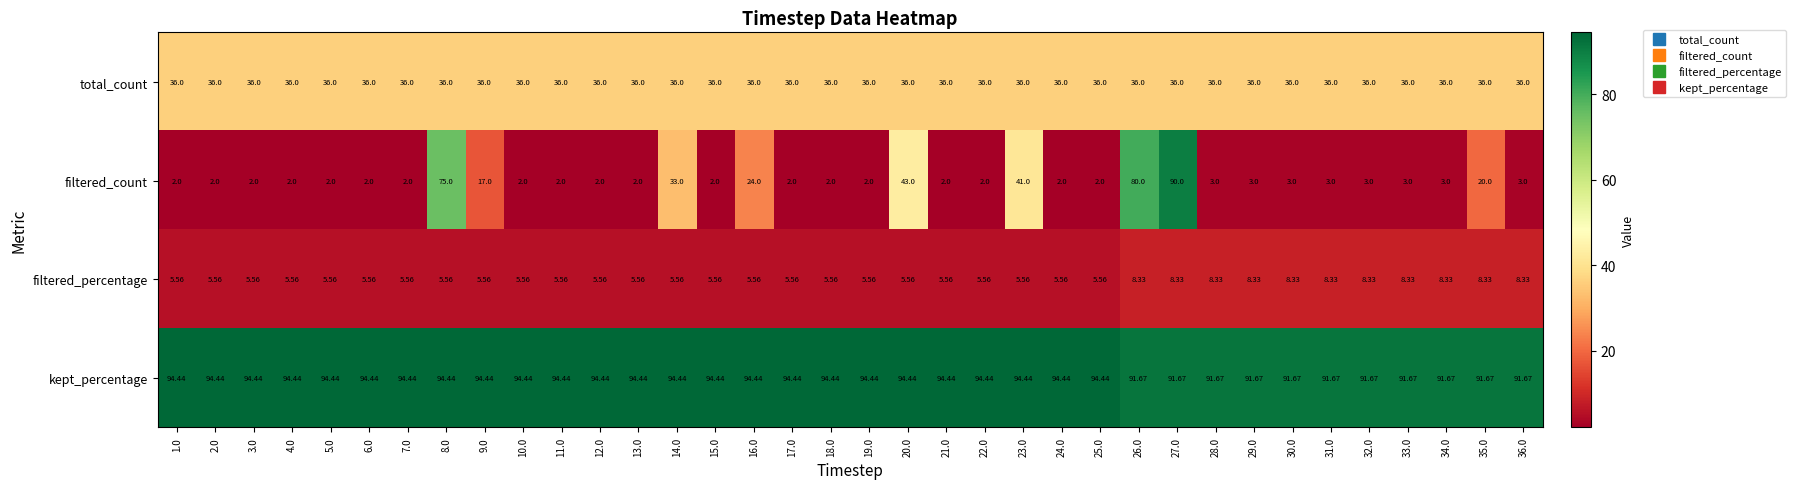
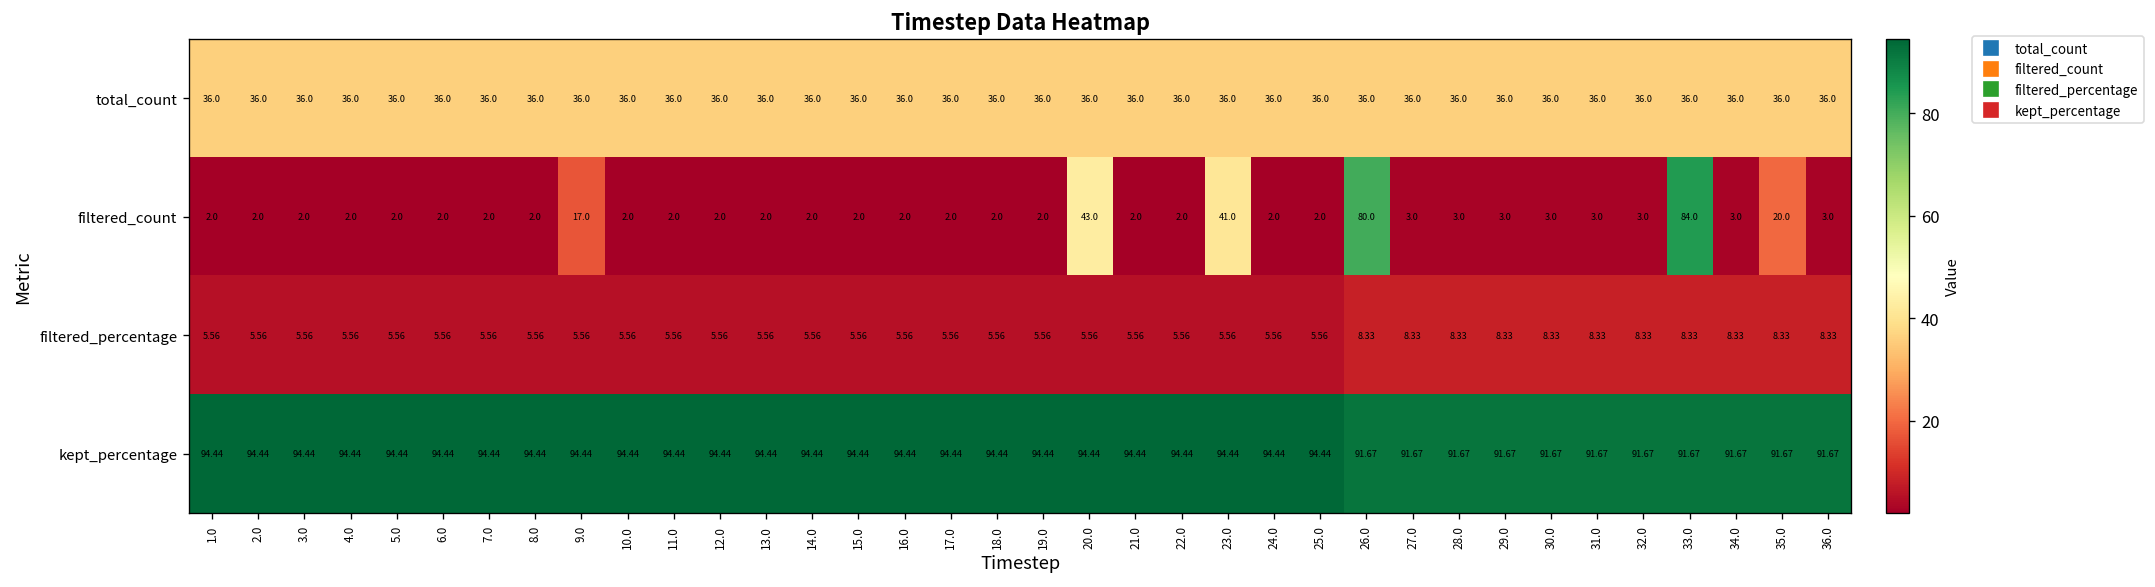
  {
    "total_count": {
      "1.0": 36.0,
      "2.0": 36.0,
      "3.0": 36.0,
      "4.0": 36.0,
      "5.0": 36.0,
      "6.0": 36.0,
      "7.0": 36.0,
      "8.0": 36.0,
      "9.0": 36.0,
      "10.0": 36.0,
      "11.0": 36.0,
      "12.0": 36.0,
      "13.0": 36.0,
      "14.0": 36.0,
      "15.0": 36.0,
      "16.0": 36.0,
      "17.0": 36.0,
      "18.0": 36.0,
      "19.0": 36.0,
      "20.0": 36.0,
      "21.0": 36.0,
      "22.0": 36.0,
      "23.0": 36.0,
      "24.0": 36.0,
      "25.0": 36.0,
      "26.0": 36.0,
      "27.0": 36.0,
      "28.0": 36.0,
      "29.0": 36.0,
      "30.0": 36.0,
      "31.0": 36.0,
      "32.0": 36.0,
      "33.0": 36.0,
      "34.0": 36.0,
      "35.0": 36.0,
      "36.0": 36.0
    },
    "filtered_count": {
      "1.0": 2.0,
      "2.0": 2.0,
      "3.0": 2.0,
      "4.0": 2.0,
      "5.0": 2.0,
      "6.0": 2.0,
      "7.0": 2.0,
-     "8.0": 75.0,
+     "8.0": 2.0,
      "9.0": 17.0,
      "10.0": 2.0,
      "11.0": 2.0,
      "12.0": 2.0,
      "13.0": 2.0,
-     "14.0": 33.0,
+     "14.0": 2.0,
      "15.0": 2.0,
-     "16.0": 24.0,
+     "16.0": 2.0,
      "17.0": 2.0,
      "18.0": 2.0,
      "19.0": 2.0,
      "20.0": 43.0,
      "21.0": 2.0,
      "22.0": 2.0,
      "23.0": 41.0,
      "24.0": 2.0,
      "25.0": 2.0,
      "26.0": 80.0,
-     "27.0": 90.0,
+     "27.0": 3.0,
      "28.0": 3.0,
      "29.0": 3.0,
      "30.0": 3.0,
      "31.0": 3.0,
      "32.0": 3.0,
-     "33.0": 3.0,
+     "33.0": 84.0,
      "34.0": 3.0,
      "35.0": 20.0,
      "36.0": 3.0
    },
    "filtered_percentage": {
      "1.0": 5.56,
      "2.0": 5.56,
      "3.0": 5.56,
      "4.0": 5.56,
      "5.0": 5.56,
      "6.0": 5.56,
      "7.0": 5.56,
      "8.0": 5.56,
      "9.0": 5.56,
      "10.0": 5.56,
      "11.0": 5.56,
      "12.0": 5.56,
      "13.0": 5.56,
      "14.0": 5.56,
      "15.0": 5.56,
      "16.0": 5.56,
      "17.0": 5.56,
      "18.0": 5.56,
      "19.0": 5.56,
      "20.0": 5.56,
      "21.0": 5.56,
      "22.0": 5.56,
      "23.0": 5.56,
      "24.0": 5.56,
      "25.0": 5.56,
      "26.0": 8.33,
      "27.0": 8.33,
      "28.0": 8.33,
      "29.0": 8.33,
      "30.0": 8.33,
      "31.0": 8.33,
      "32.0": 8.33,
      "33.0": 8.33,
      "34.0": 8.33,
      "35.0": 8.33,
      "36.0": 8.33
    },
    "kept_percentage": {
      "1.0": 94.44,
      "2.0": 94.44,
      "3.0": 94.44,
      "4.0": 94.44,
      "5.0": 94.44,
      "6.0": 94.44,
      "7.0": 94.44,
      "8.0": 94.44,
      "9.0": 94.44,
      "10.0": 94.44,
      "11.0": 94.44,
      "12.0": 94.44,
      "13.0": 94.44,
      "14.0": 94.44,
      "15.0": 94.44,
      "16.0": 94.44,
      "17.0": 94.44,
      "18.0": 94.44,
      "19.0": 94.44,
      "20.0": 94.44,
      "21.0": 94.44,
      "22.0": 94.44,
      "23.0": 94.44,
      "24.0": 94.44,
      "25.0": 94.44,
      "26.0": 91.67,
      "27.0": 91.67,
      "28.0": 91.67,
      "29.0": 91.67,
      "30.0": 91.67,
      "31.0": 91.67,
      "32.0": 91.67,
      "33.0": 91.67,
      "34.0": 91.67,
      "35.0": 91.67,
      "36.0": 91.67
    }
  }
